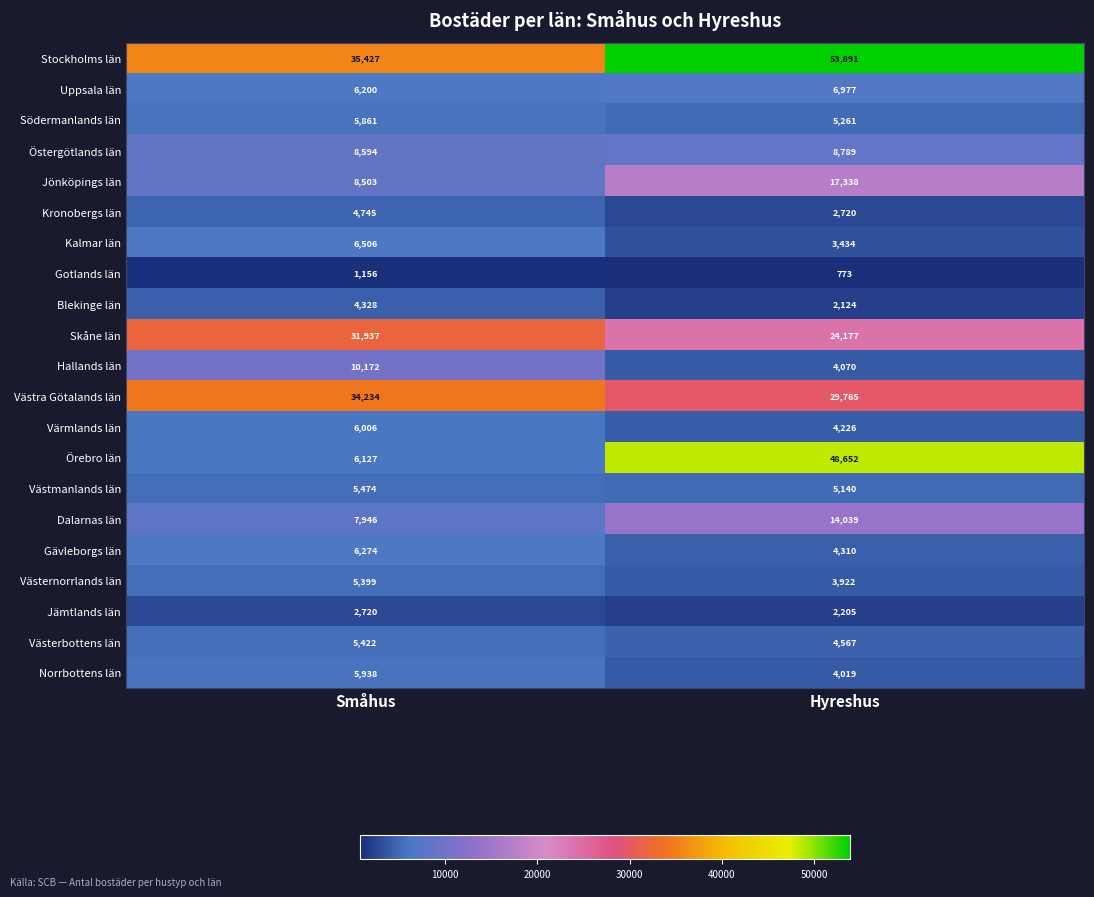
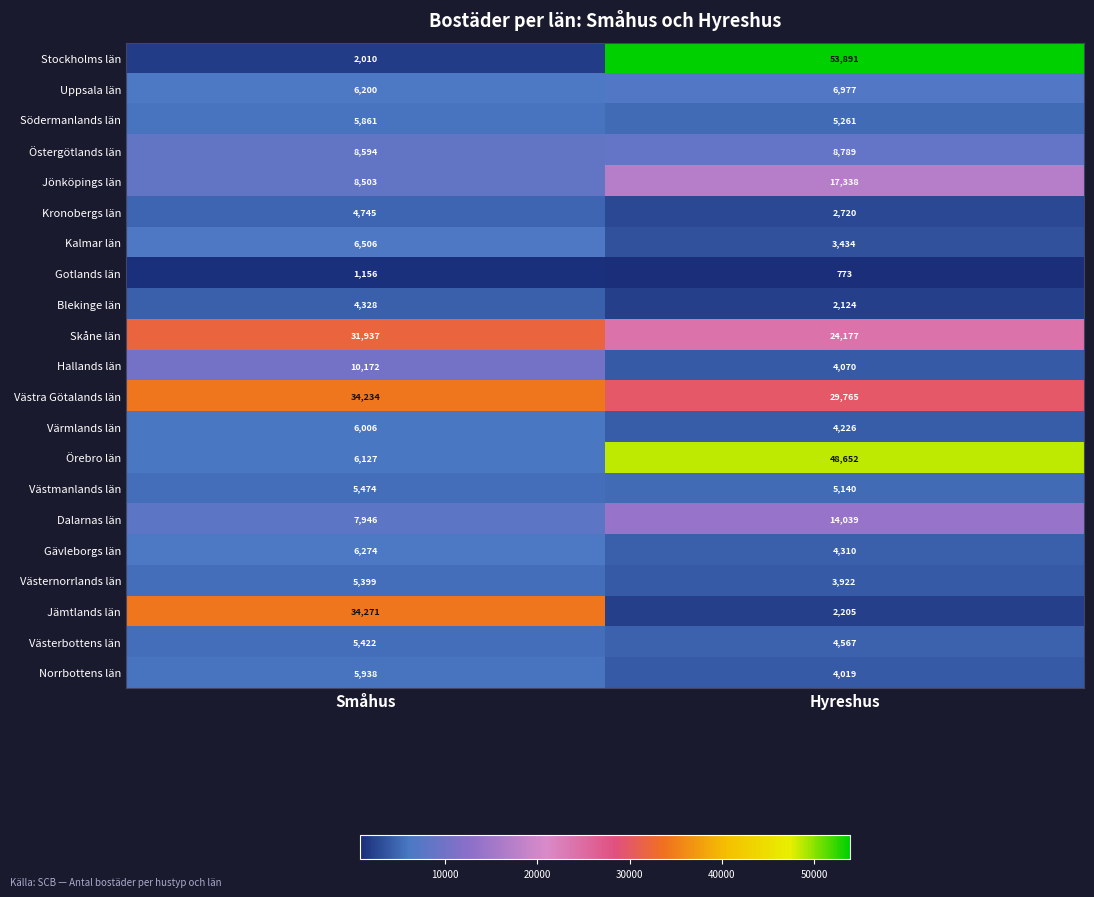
  {
    "Stockholms län": {
-     "Småhus": "35,427",
+     "Småhus": "2,010",
      "Hyreshus": "53,891"
    },
    "Uppsala län": {
      "Småhus": "6,200",
      "Hyreshus": "6,977"
    },
    "Södermanlands län": {
      "Småhus": "5,861",
      "Hyreshus": "5,261"
    },
    "Östergötlands län": {
      "Småhus": "8,594",
      "Hyreshus": "8,789"
    },
    "Jönköpings län": {
      "Småhus": "8,503",
      "Hyreshus": "17,338"
    },
    "Kronobergs län": {
      "Småhus": "4,745",
      "Hyreshus": "2,720"
    },
    "Kalmar län": {
      "Småhus": "6,506",
      "Hyreshus": "3,434"
    },
    "Gotlands län": {
      "Småhus": "1,156",
      "Hyreshus": "773"
    },
    "Blekinge län": {
      "Småhus": "4,328",
      "Hyreshus": "2,124"
    },
    "Skåne län": {
      "Småhus": "31,937",
      "Hyreshus": "24,177"
    },
    "Hallands län": {
      "Småhus": "10,172",
      "Hyreshus": "4,070"
    },
    "Västra Götalands län": {
      "Småhus": "34,234",
      "Hyreshus": "29,765"
    },
    "Värmlands län": {
      "Småhus": "6,006",
      "Hyreshus": "4,226"
    },
    "Örebro län": {
      "Småhus": "6,127",
      "Hyreshus": "48,652"
    },
    "Västmanlands län": {
      "Småhus": "5,474",
      "Hyreshus": "5,140"
    },
    "Dalarnas län": {
      "Småhus": "7,946",
      "Hyreshus": "14,039"
    },
    "Gävleborgs län": {
      "Småhus": "6,274",
      "Hyreshus": "4,310"
    },
    "Västernorrlands län": {
      "Småhus": "5,399",
      "Hyreshus": "3,922"
    },
    "Jämtlands län": {
-     "Småhus": "2,720",
+     "Småhus": "34,271",
      "Hyreshus": "2,205"
    },
    "Västerbottens län": {
      "Småhus": "5,422",
      "Hyreshus": "4,567"
    },
    "Norrbottens län": {
      "Småhus": "5,938",
      "Hyreshus": "4,019"
    }
  }
